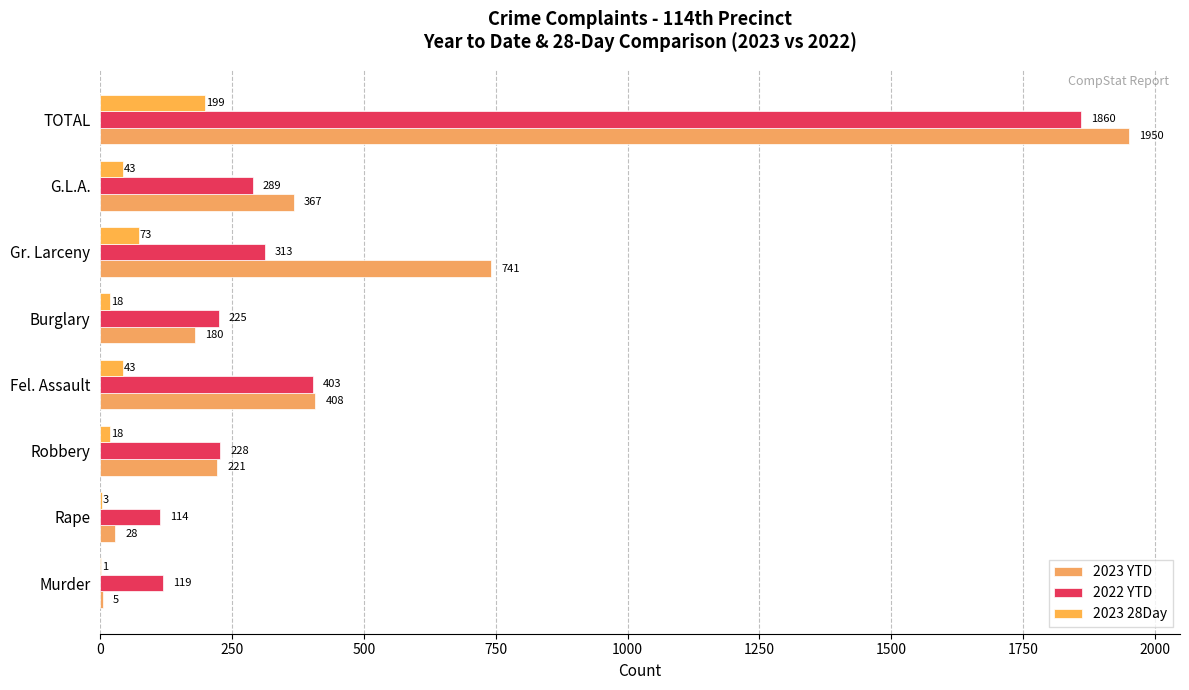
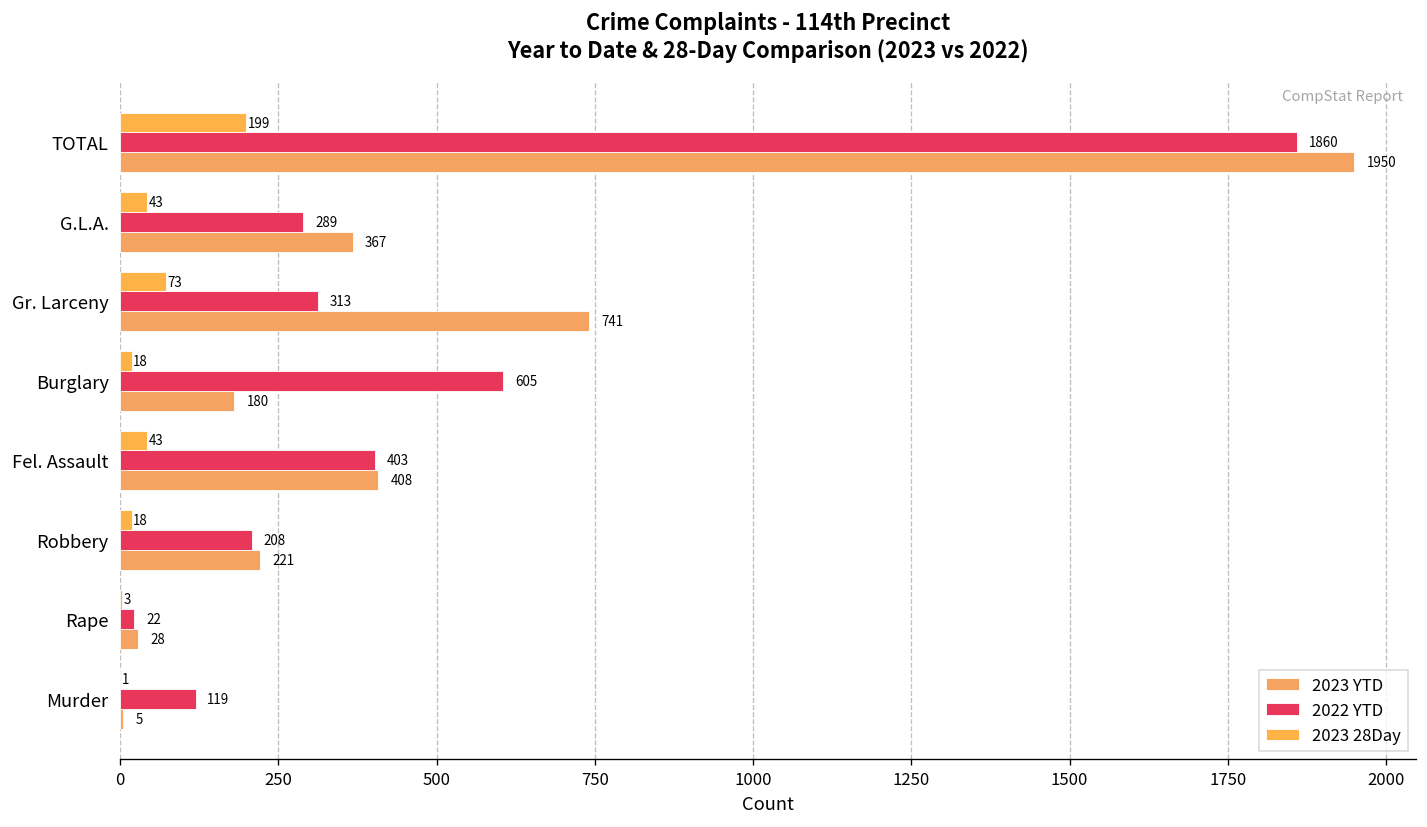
  {
    "2022 YTD": {
      "TOTAL": 1860,
      "G.L.A.": 289,
      "Gr. Larceny": 313,
-     "Burglary": 225,
+     "Burglary": 605,
      "Fel. Assault": 403,
-     "Robbery": 228,
-     "Rape": 114,
+     "Robbery": 208,
+     "Rape": 22,
      "Murder": 119
    }
  }
